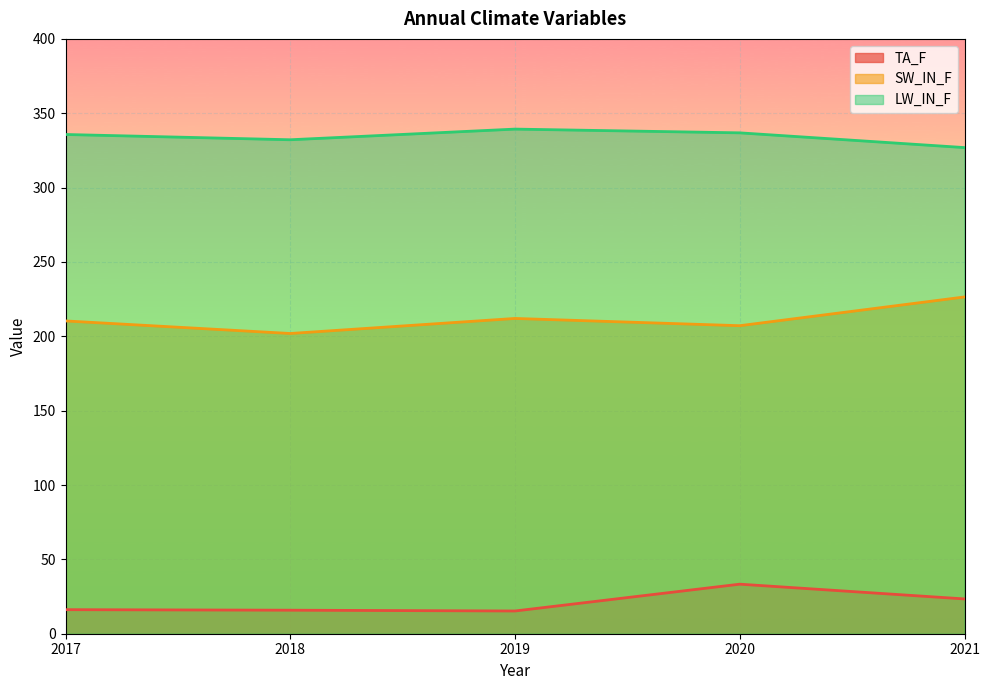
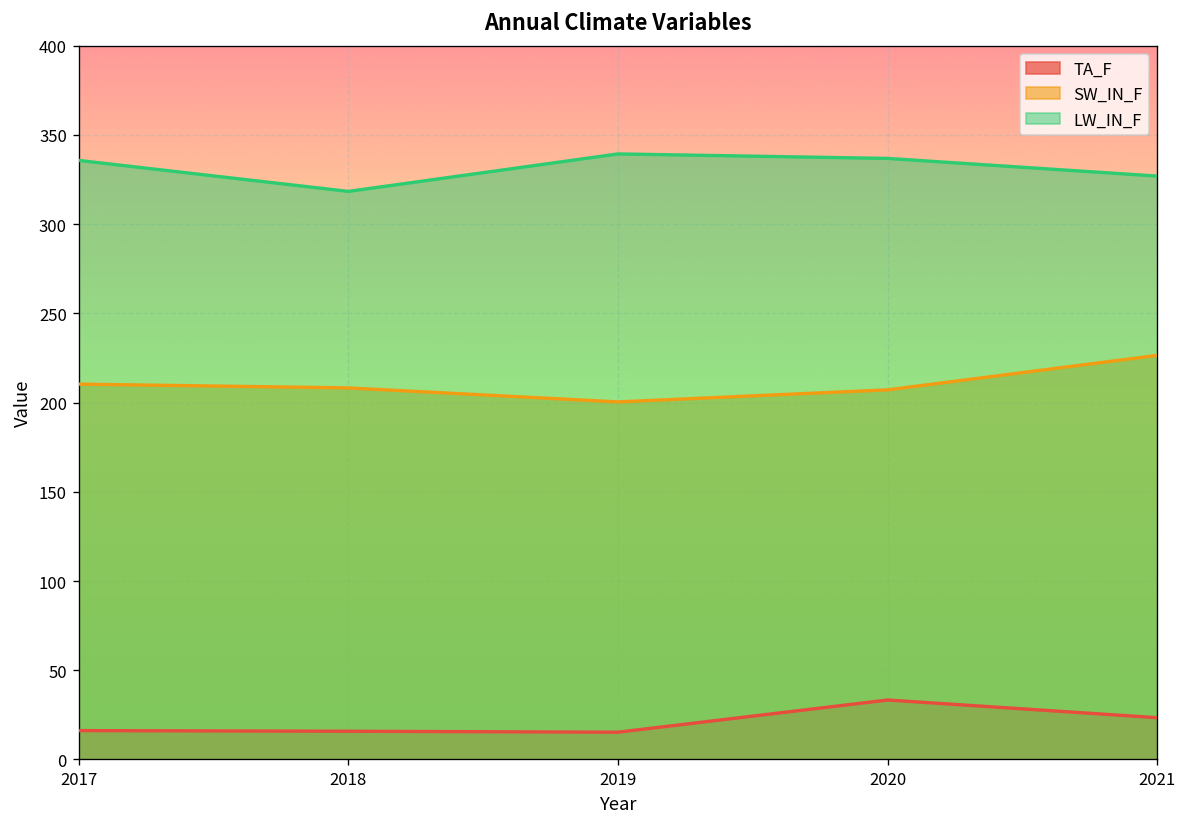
  {
    "TA_F": {
      "2017": 16,
      "2018": 16,
      "2019": 15,
      "2020": 33,
      "2021": 23
    },
    "SW_IN_F": {
      "2017": 210,
-     "2018": 202,
-     "2019": 212,
+     "2018": 208,
+     "2019": 200,
      "2020": 207,
      "2021": 226
    },
    "LW_IN_F": {
      "2017": 336,
-     "2018": 332,
+     "2018": 318,
      "2019": 339,
      "2020": 337,
      "2021": 327
    }
  }
